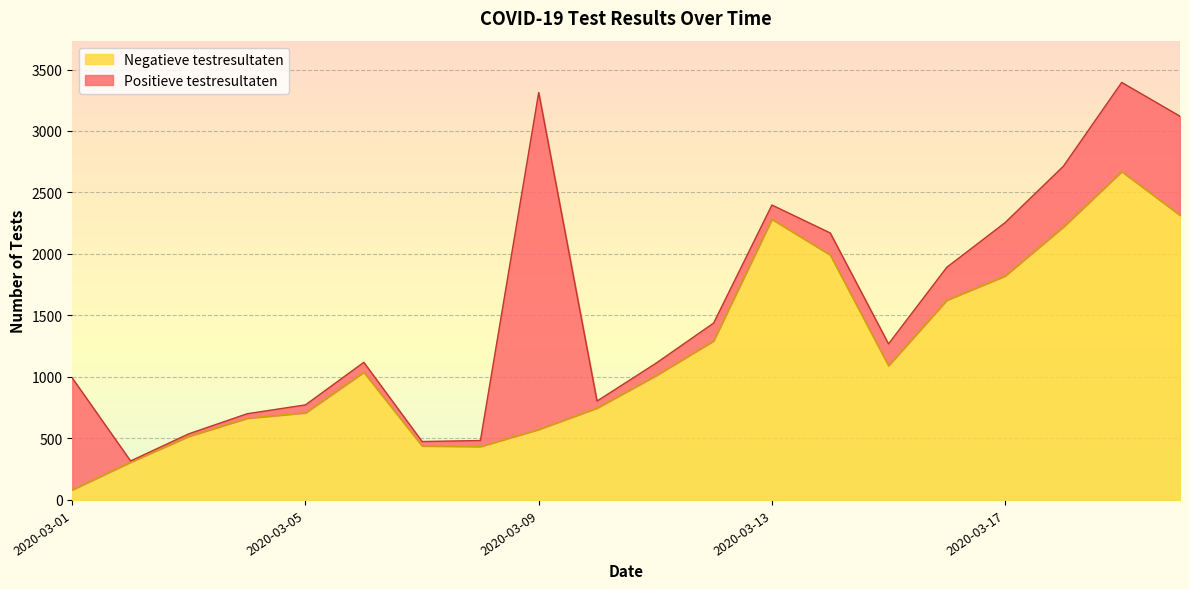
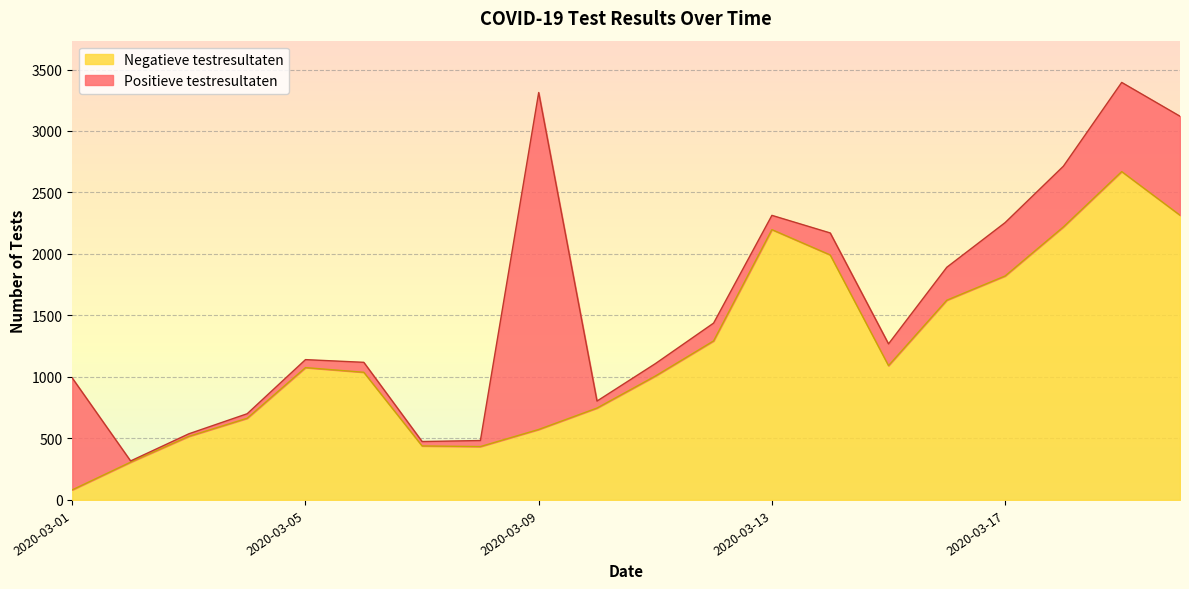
  {
    "Negatieve testresultaten": {
      "2020-03-01": 80,
-     "2020-03-05": 710,
+     "2020-03-05": 1080,
      "2020-03-09": 570,
-     "2020-03-13": 2280,
+     "2020-03-13": 2200,
      "2020-03-17": 1820
    },
    "Positieve testresultaten": {
      "2020-03-01": 910,
      "2020-03-05": 70,
      "2020-03-09": 2740,
      "2020-03-13": 120,
      "2020-03-17": 430
    }
  }
